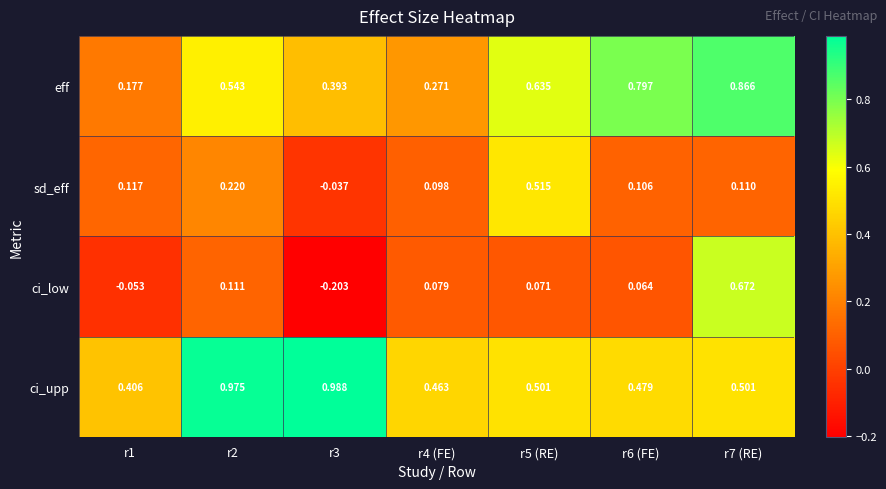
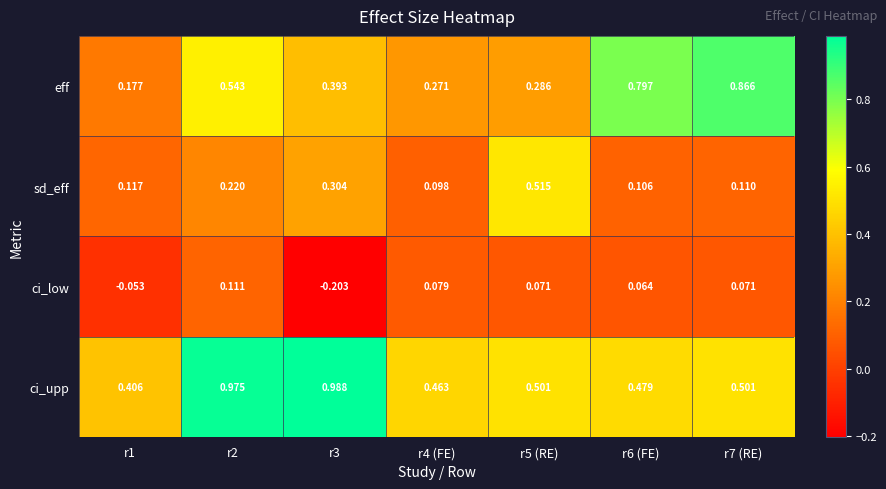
  {
    "eff": {
      "r1": 0.177,
      "r2": 0.543,
      "r3": 0.393,
      "r4 (FE)": 0.271,
-     "r5 (RE)": 0.635,
+     "r5 (RE)": 0.286,
      "r6 (FE)": 0.797,
      "r7 (RE)": 0.866
    },
    "sd_eff": {
      "r1": 0.117,
      "r2": 0.220,
-     "r3": -0.037,
+     "r3": 0.304,
      "r4 (FE)": 0.098,
      "r5 (RE)": 0.515,
      "r6 (FE)": 0.106,
      "r7 (RE)": 0.110
    },
    "ci_low": {
      "r1": -0.053,
      "r2": 0.111,
      "r3": -0.203,
      "r4 (FE)": 0.079,
      "r5 (RE)": 0.071,
      "r6 (FE)": 0.064,
-     "r7 (RE)": 0.672
+     "r7 (RE)": 0.071
    },
    "ci_upp": {
      "r1": 0.406,
      "r2": 0.975,
      "r3": 0.988,
      "r4 (FE)": 0.463,
      "r5 (RE)": 0.501,
      "r6 (FE)": 0.479,
      "r7 (RE)": 0.501
    }
  }
